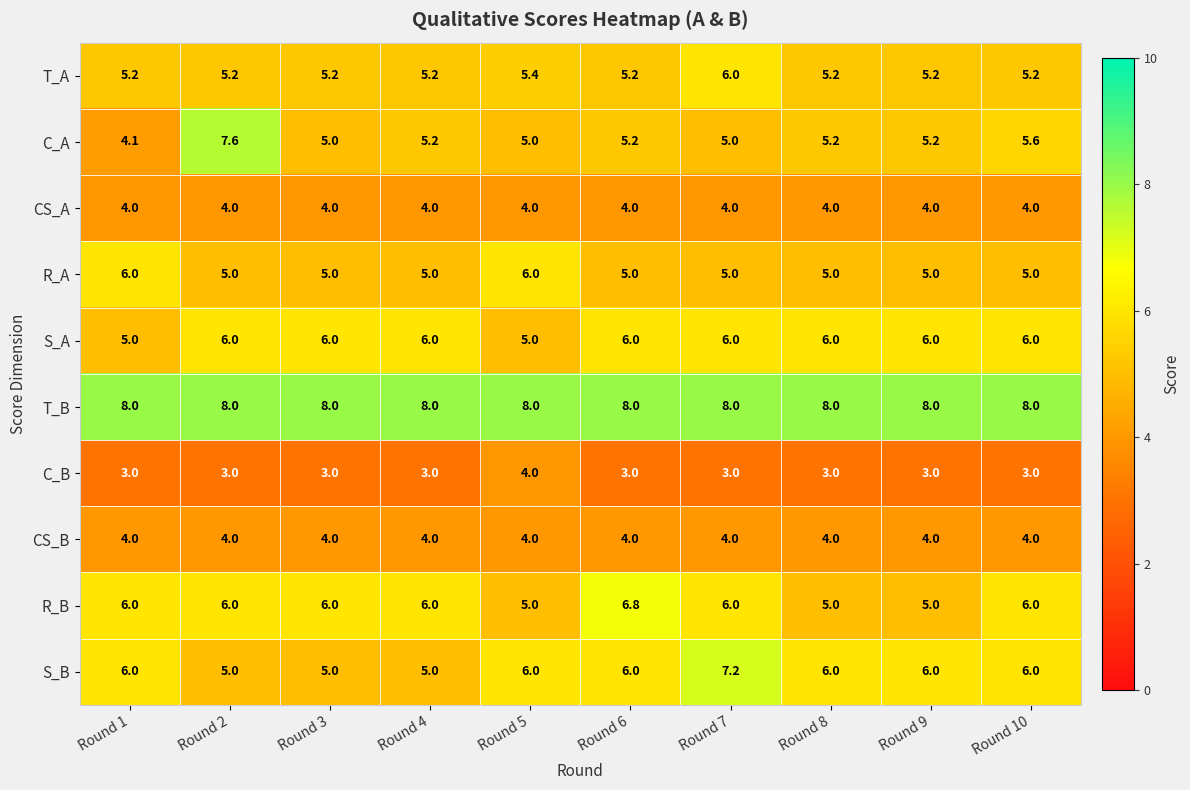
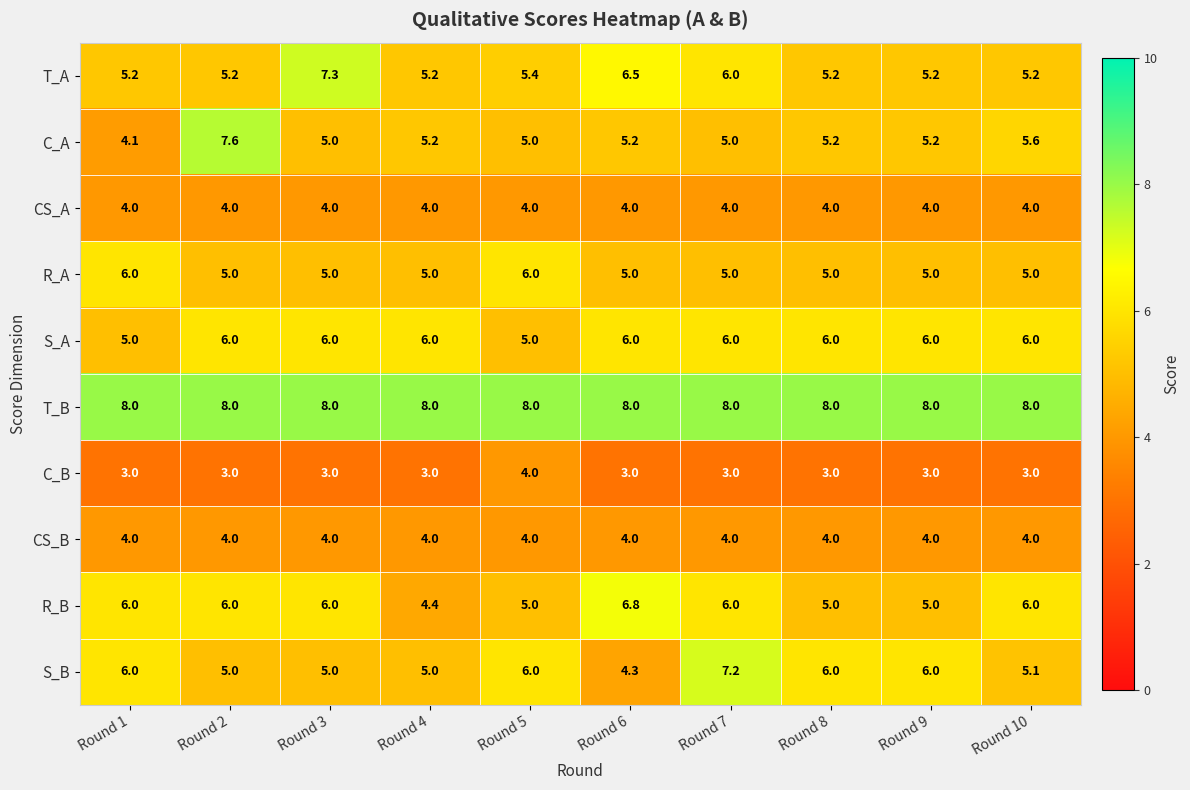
  {
    "T_A": {
      "Round 1": 5.2,
      "Round 2": 5.2,
-     "Round 3": 5.2,
+     "Round 3": 7.3,
      "Round 4": 5.2,
      "Round 5": 5.4,
-     "Round 6": 5.2,
+     "Round 6": 6.5,
      "Round 7": 6.0,
      "Round 8": 5.2,
      "Round 9": 5.2,
      "Round 10": 5.2
    },
    "C_A": {
      "Round 1": 4.1,
      "Round 2": 7.6,
      "Round 3": 5.0,
      "Round 4": 5.2,
      "Round 5": 5.0,
      "Round 6": 5.2,
      "Round 7": 5.0,
      "Round 8": 5.2,
      "Round 9": 5.2,
      "Round 10": 5.6
    },
    "CS_A": {
      "Round 1": 4.0,
      "Round 2": 4.0,
      "Round 3": 4.0,
      "Round 4": 4.0,
      "Round 5": 4.0,
      "Round 6": 4.0,
      "Round 7": 4.0,
      "Round 8": 4.0,
      "Round 9": 4.0,
      "Round 10": 4.0
    },
    "R_A": {
      "Round 1": 6.0,
      "Round 2": 5.0,
      "Round 3": 5.0,
      "Round 4": 5.0,
      "Round 5": 6.0,
      "Round 6": 5.0,
      "Round 7": 5.0,
      "Round 8": 5.0,
      "Round 9": 5.0,
      "Round 10": 5.0
    },
    "S_A": {
      "Round 1": 5.0,
      "Round 2": 6.0,
      "Round 3": 6.0,
      "Round 4": 6.0,
      "Round 5": 5.0,
      "Round 6": 6.0,
      "Round 7": 6.0,
      "Round 8": 6.0,
      "Round 9": 6.0,
      "Round 10": 6.0
    },
    "T_B": {
      "Round 1": 8.0,
      "Round 2": 8.0,
      "Round 3": 8.0,
      "Round 4": 8.0,
      "Round 5": 8.0,
      "Round 6": 8.0,
      "Round 7": 8.0,
      "Round 8": 8.0,
      "Round 9": 8.0,
      "Round 10": 8.0
    },
    "C_B": {
      "Round 1": 3.0,
      "Round 2": 3.0,
      "Round 3": 3.0,
      "Round 4": 3.0,
      "Round 5": 4.0,
      "Round 6": 3.0,
      "Round 7": 3.0,
      "Round 8": 3.0,
      "Round 9": 3.0,
      "Round 10": 3.0
    },
    "CS_B": {
      "Round 1": 4.0,
      "Round 2": 4.0,
      "Round 3": 4.0,
      "Round 4": 4.0,
      "Round 5": 4.0,
      "Round 6": 4.0,
      "Round 7": 4.0,
      "Round 8": 4.0,
      "Round 9": 4.0,
      "Round 10": 4.0
    },
    "R_B": {
      "Round 1": 6.0,
      "Round 2": 6.0,
      "Round 3": 6.0,
-     "Round 4": 6.0,
+     "Round 4": 4.4,
      "Round 5": 5.0,
      "Round 6": 6.8,
      "Round 7": 6.0,
      "Round 8": 5.0,
      "Round 9": 5.0,
      "Round 10": 6.0
    },
    "S_B": {
      "Round 1": 6.0,
      "Round 2": 5.0,
      "Round 3": 5.0,
      "Round 4": 5.0,
      "Round 5": 6.0,
-     "Round 6": 6.0,
+     "Round 6": 4.3,
      "Round 7": 7.2,
      "Round 8": 6.0,
      "Round 9": 6.0,
-     "Round 10": 6.0
+     "Round 10": 5.1
    }
  }
